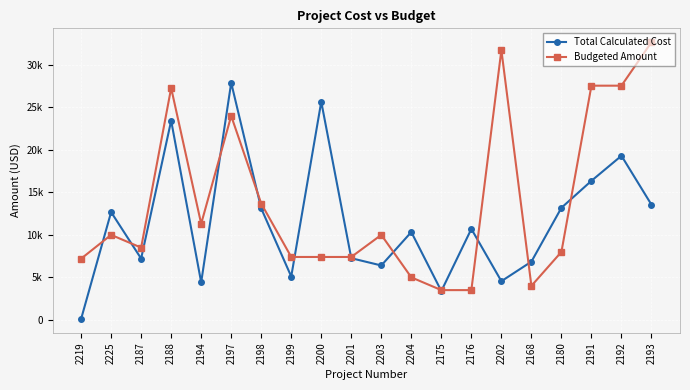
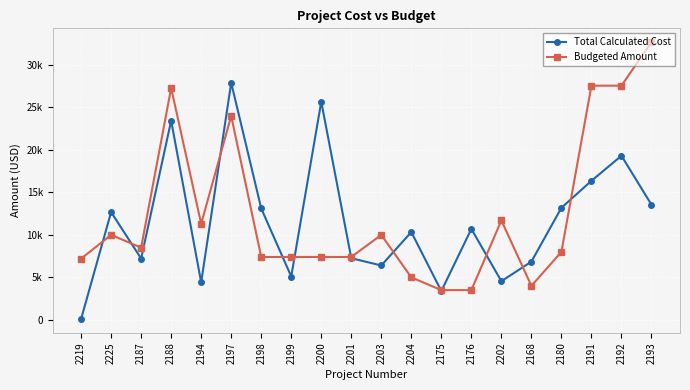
  {
    "Total Calculated Cost": {
      "2219": 0,
      "2225": 13000,
      "2187": 7000,
      "2188": 23000,
      "2194": 4000,
      "2197": 28000,
      "2198": 13000,
      "2199": 5000,
      "2200": 26000,
      "2203": 6000,
      "2204": 10000,
      "2176": 11000,
      "2202": 5000,
      "2168": 7000,
      "2180": 13000,
      "2191": 16000,
      "2192": 19000,
      "2193": 14000
    },
    "Budgeted Amount": {
      "2219": 7000,
      "2225": 10000,
      "2187": 9000,
      "2188": 27000,
      "2194": 11000,
      "2197": 24000,
-     "2198": 14000,
+     "2198": 7000,
      "2199": 7000,
      "2200": 7000,
      "2203": 10000,
      "2204": 5000,
      "2176": 4000,
-     "2202": 32000,
+     "2202": 12000,
      "2168": 4000,
      "2180": 8000,
      "2191": 28000,
      "2192": 28000
    }
  }
